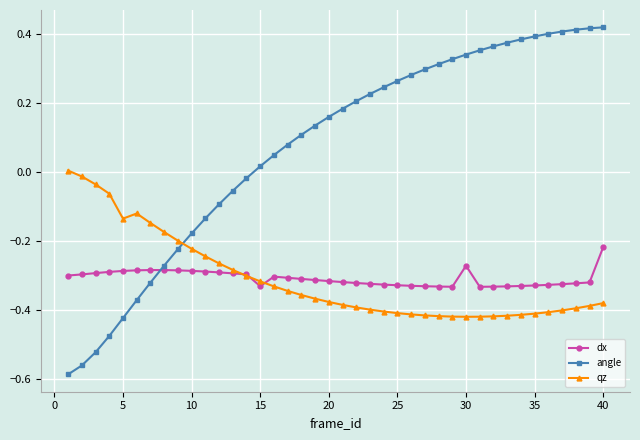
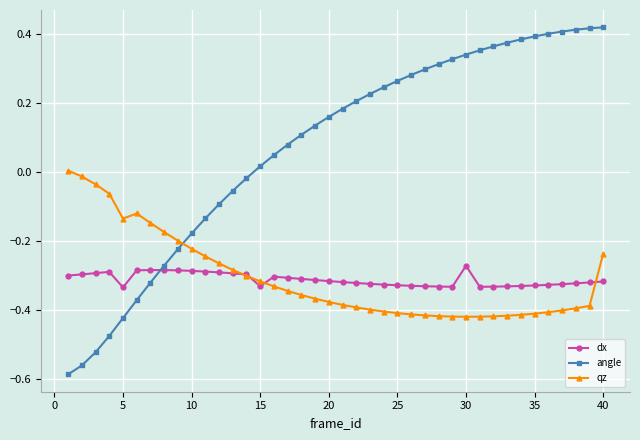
  {
    "dx": {
-     "5": -0.29,
+     "5": -0.34,
      "10": -0.29,
      "15": -0.33,
      "20": -0.32,
      "25": -0.33,
      "30": -0.27,
      "35": -0.33,
-     "40": -0.22
+     "40": -0.32
    },
    "angle": {
      "5": -0.42,
      "10": -0.18,
      "15": 0.02,
      "20": 0.16,
      "25": 0.26,
      "30": 0.34,
      "35": 0.39,
      "40": 0.42
    },
    "qz": {
      "5": -0.14,
      "10": -0.22,
      "15": -0.32,
      "20": -0.38,
      "25": -0.41,
      "30": -0.42,
      "35": -0.41,
-     "40": -0.38
+     "40": -0.24
    }
  }
